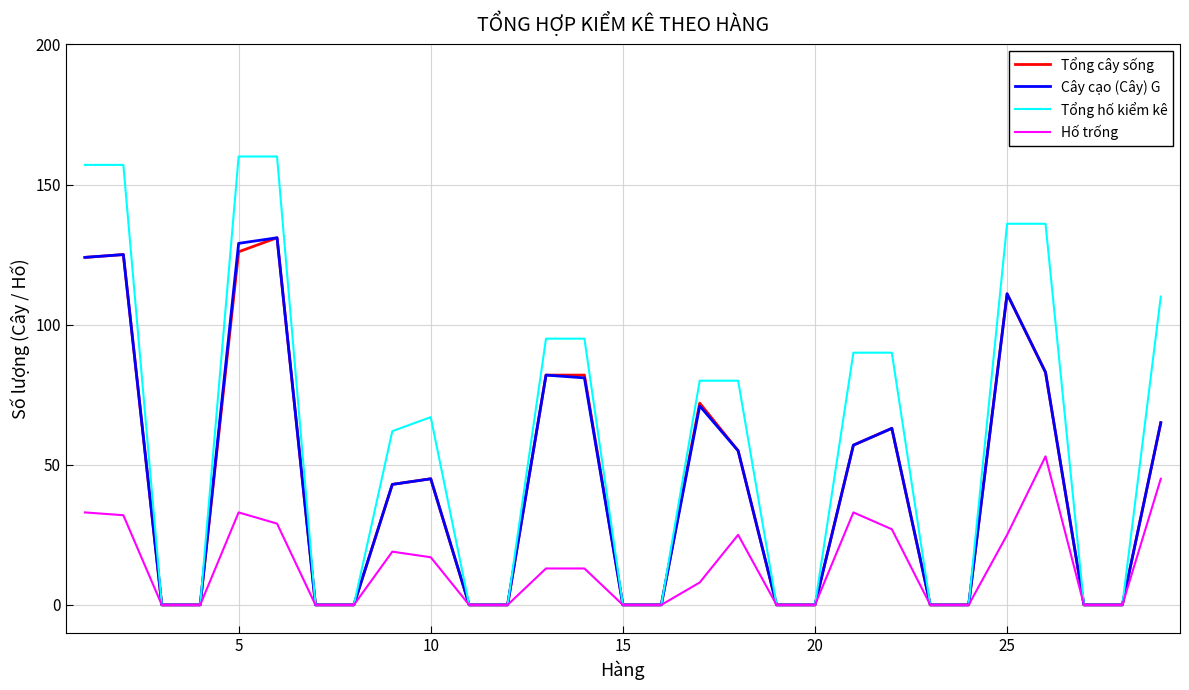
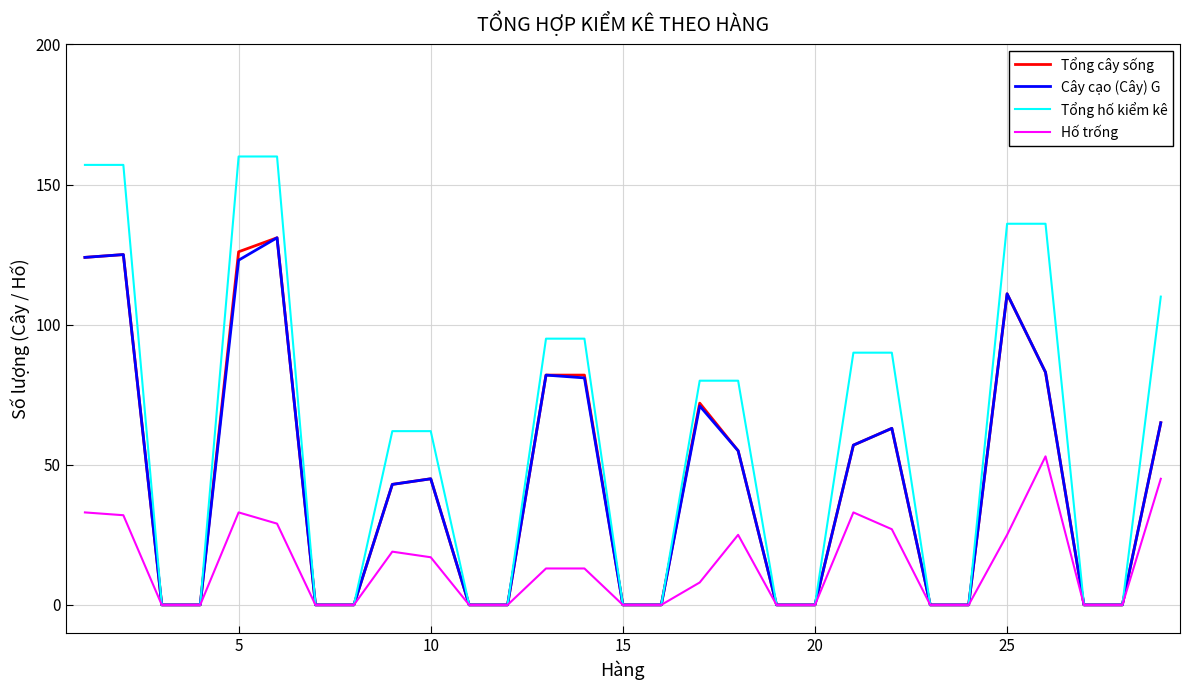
  {
    "Tổng cây sống": {
      "5": 126
    },
    "Cây cạo (Cây) G": {
-     "5": 129
+     "5": 123
    },
    "Tổng hố kiểm kê": {
      "5": 160,
-     "10": 67,
+     "10": 62,
      "25": 136
    },
    "Hố trống": {
      "5": 33,
      "10": 17,
      "25": 25
    }
  }
